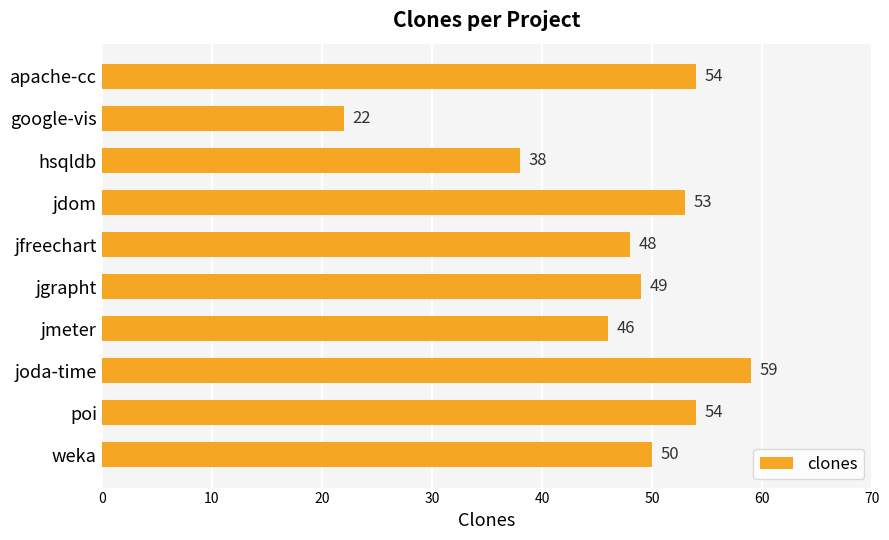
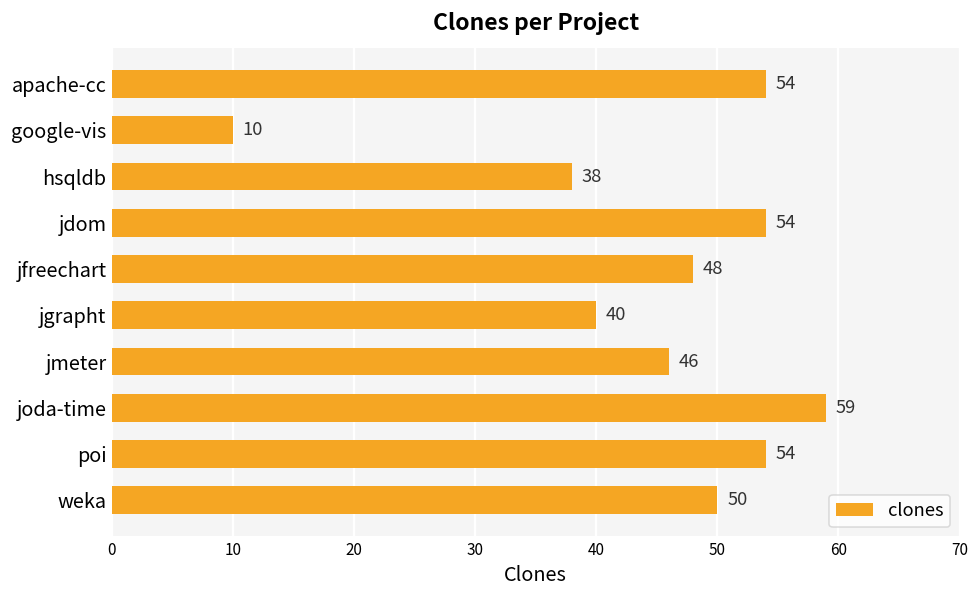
  {
    "apache-cc": 54,
-   "google-vis": 22,
+   "google-vis": 10,
    "hsqldb": 38,
-   "jdom": 53,
+   "jdom": 54,
    "jfreechart": 48,
-   "jgrapht": 49,
+   "jgrapht": 40,
    "jmeter": 46,
    "joda-time": 59,
    "poi": 54,
    "weka": 50
  }
